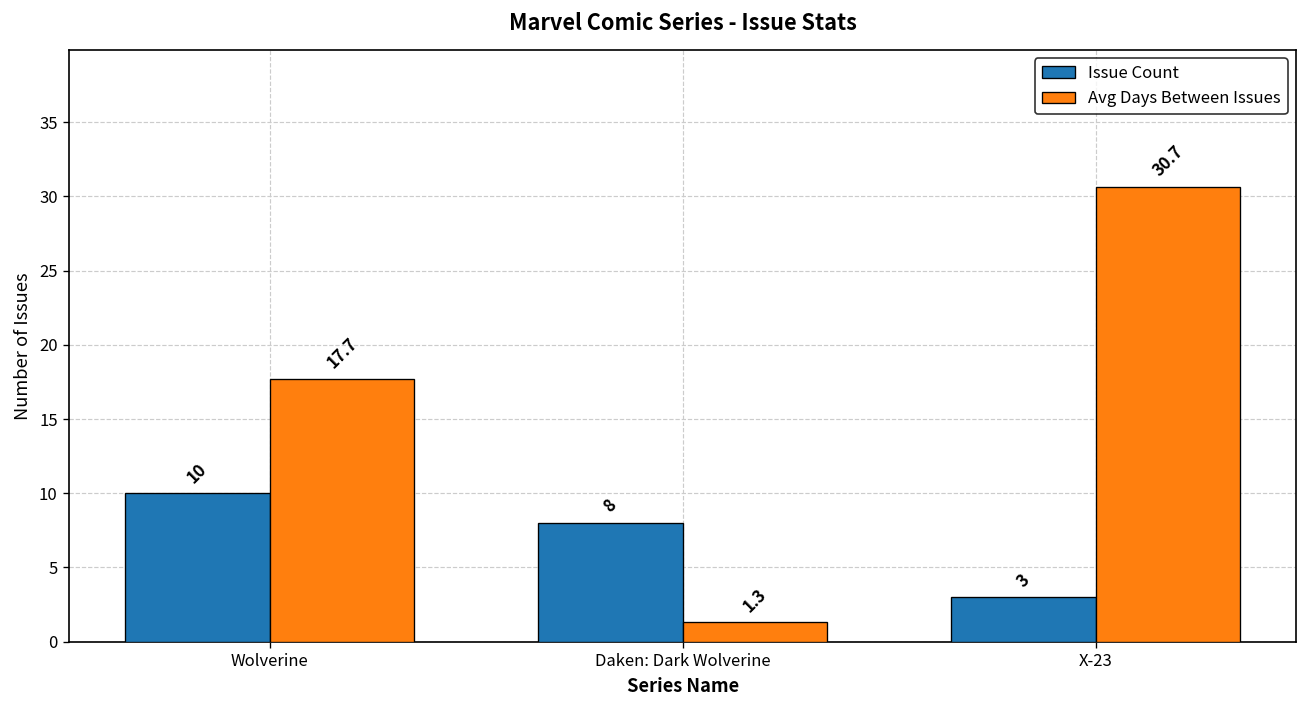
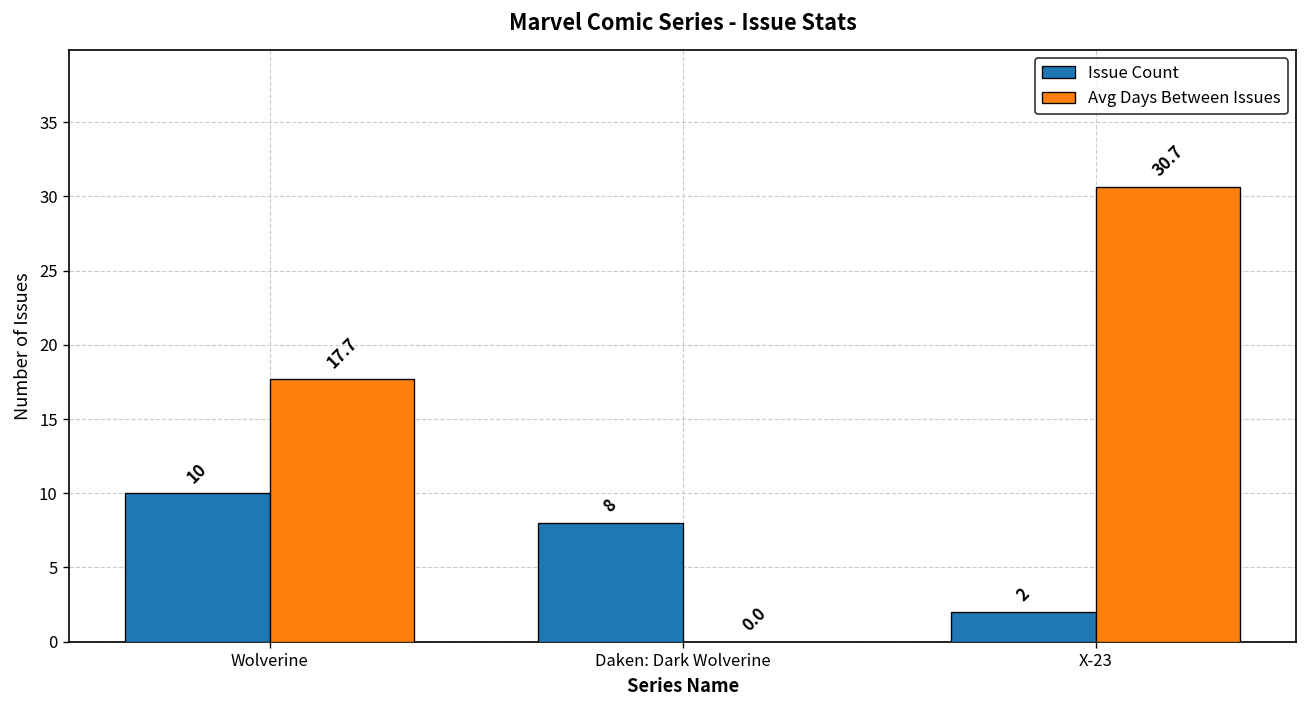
  {
    "Issue Count": {
      "Wolverine": 10,
      "Daken: Dark Wolverine": 8,
-     "X-23": 3
+     "X-23": 2
    },
    "Avg Days Between Issues": {
      "Wolverine": 17.7,
-     "Daken: Dark Wolverine": 1.3,
+     "Daken: Dark Wolverine": 0.0,
      "X-23": 30.7
    }
  }
